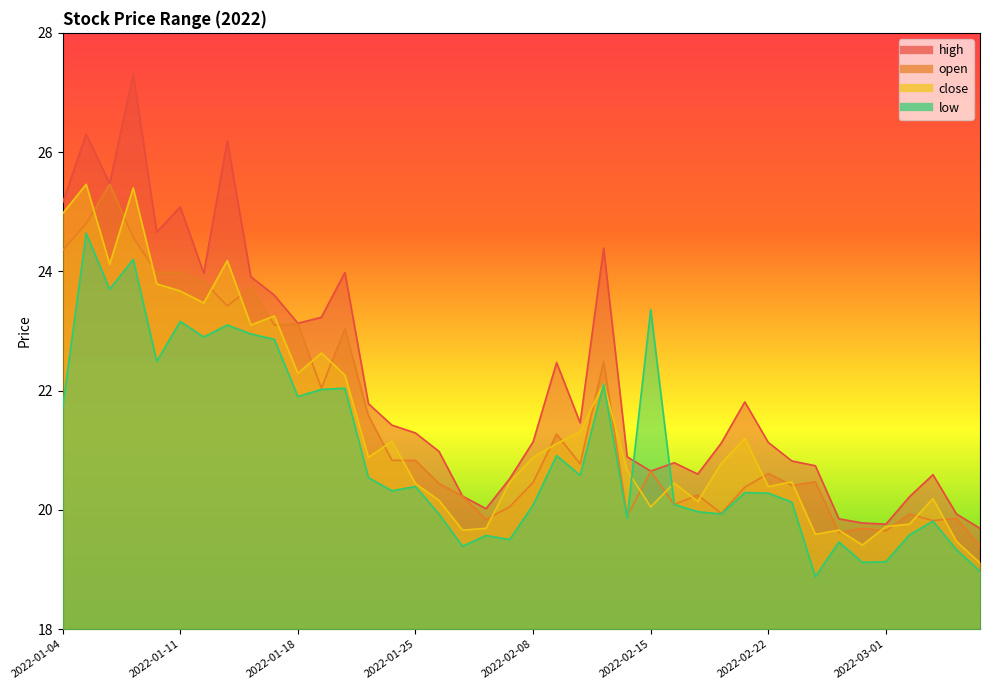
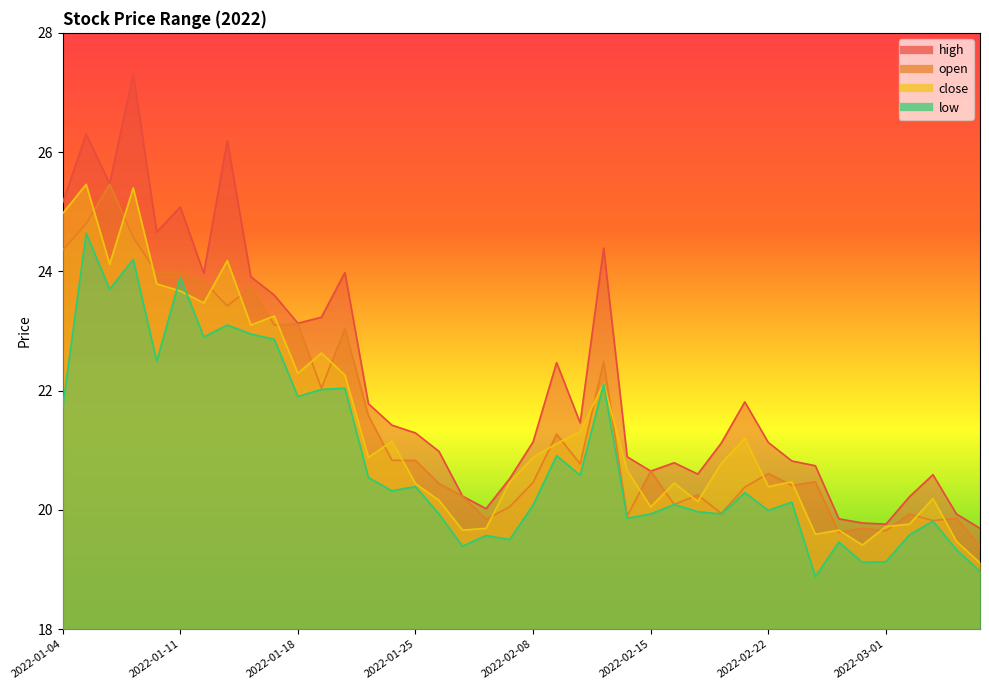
  {
    "low": {
      "2022-01-04": 21.7,
-     "2022-01-11": 23.2,
+     "2022-01-11": 23.9,
      "2022-01-18": 21.9,
      "2022-01-25": 20.4,
      "2022-02-08": 20.1,
-     "2022-02-15": 23.4,
-     "2022-02-22": 20.3,
+     "2022-02-15": 19.9,
+     "2022-02-22": 20.0,
      "2022-03-01": 19.1
    }
  }
